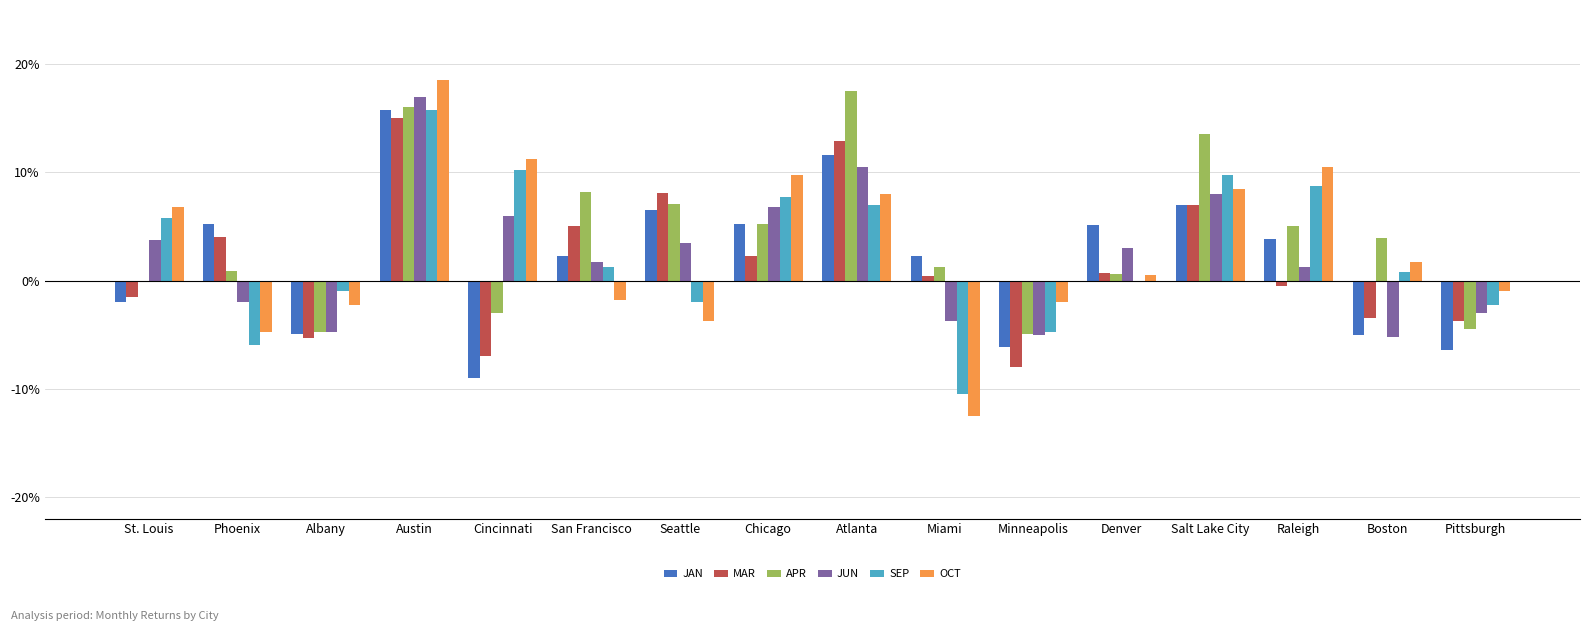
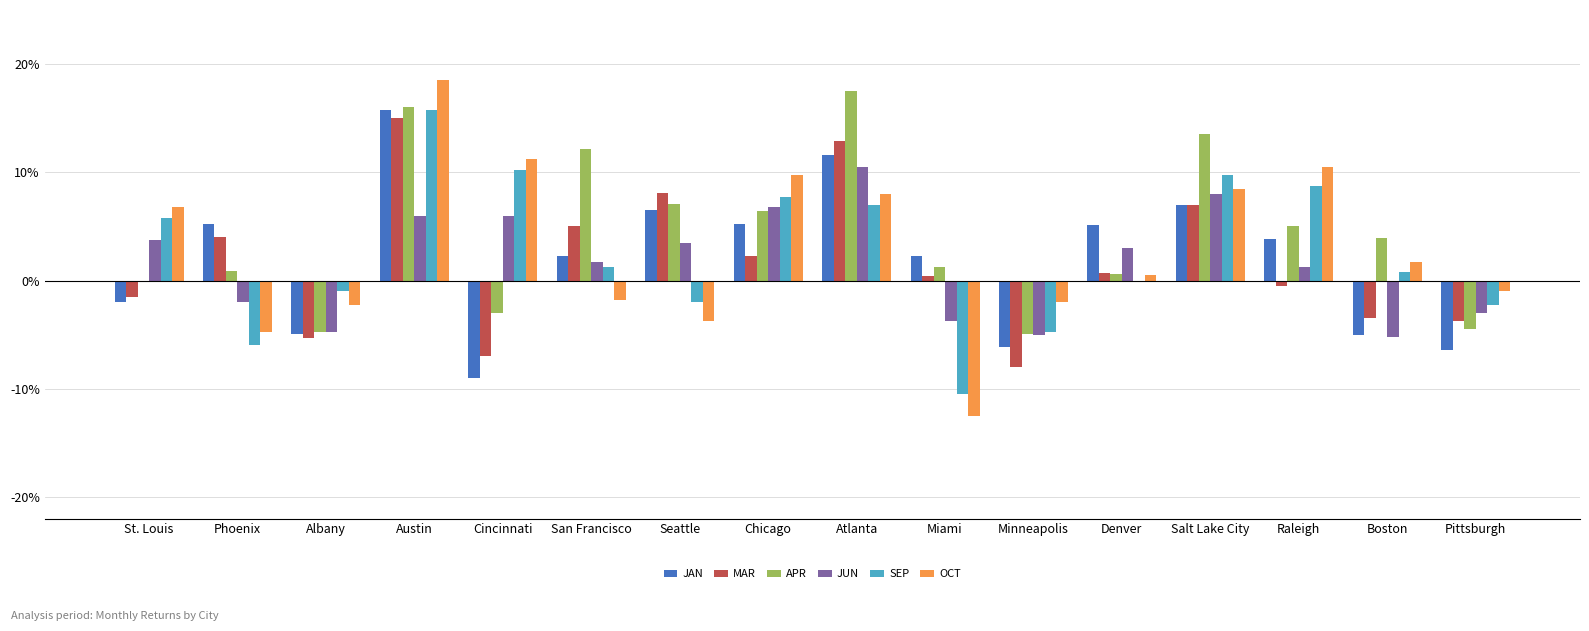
  {
    "MAR": {
      "St. Louis": "-1.5%",
      "Phoenix": "4.0%",
      "Albany": "-5.3%",
      "Austin": "15.0%",
      "Cincinnati": "-7.0%",
      "San Francisco": "5.0%",
      "Seattle": "8.1%",
      "Chicago": "2.2%",
      "Atlanta": "12.9%",
      "Miami": "0.4%",
      "Minneapolis": "-8.0%",
      "Denver": "0.7%",
      "Salt Lake City": "7.0%",
      "Raleigh": "-0.5%",
      "Boston": "-3.4%",
      "Pittsburgh": "-3.8%"
    },
    "APR": {
      "Phoenix": "0.9%",
      "Albany": "-4.7%",
      "Austin": "16.0%",
      "Cincinnati": "-3.0%",
-     "San Francisco": "8.2%",
+     "San Francisco": "12.2%",
      "Seattle": "7.0%",
-     "Chicago": "5.2%",
+     "Chicago": "6.4%",
      "Atlanta": "17.6%",
      "Miami": "1.3%",
      "Minneapolis": "-4.9%",
      "Denver": "0.6%",
      "Salt Lake City": "13.5%",
      "Raleigh": "5.1%",
      "Boston": "3.9%",
      "Pittsburgh": "-4.5%"
    },
    "JUN": {
      "St. Louis": "3.8%",
      "Phoenix": "-2.0%",
      "Albany": "-4.8%",
-     "Austin": "17.0%",
+     "Austin": "6.0%",
      "Cincinnati": "6.0%",
      "San Francisco": "1.8%",
      "Seattle": "3.5%",
      "Chicago": "6.8%",
      "Atlanta": "10.5%",
      "Miami": "-3.8%",
      "Minneapolis": "-5.0%",
      "Denver": "3.0%",
      "Salt Lake City": "8.0%",
      "Raleigh": "1.2%",
      "Boston": "-5.2%",
      "Pittsburgh": "-3.0%"
    },
    "OCT": {
      "St. Louis": "6.8%",
      "Phoenix": "-4.8%",
      "Albany": "-2.3%",
      "Austin": "18.5%",
      "Cincinnati": "11.3%",
      "San Francisco": "-1.8%",
      "Seattle": "-3.8%",
      "Chicago": "9.8%",
      "Atlanta": "8.0%",
      "Miami": "-12.5%",
      "Minneapolis": "-2.0%",
      "Denver": "0.5%",
      "Salt Lake City": "8.5%",
      "Raleigh": "10.5%",
      "Boston": "1.8%",
      "Pittsburgh": "-1.0%"
    }
  }
